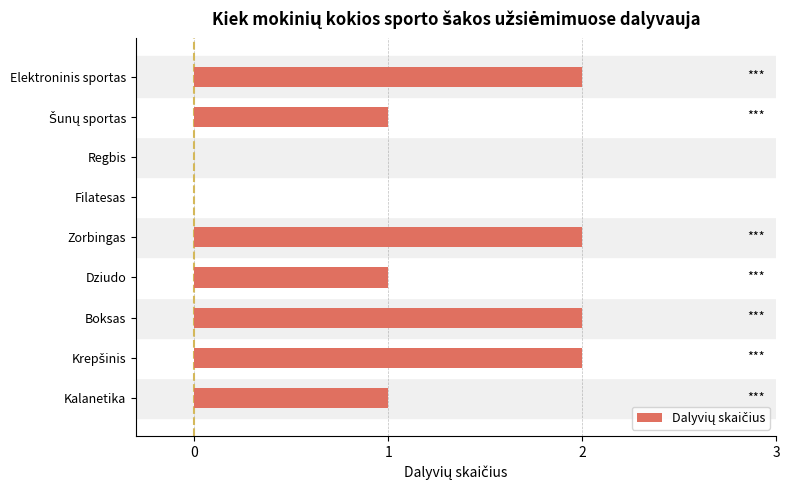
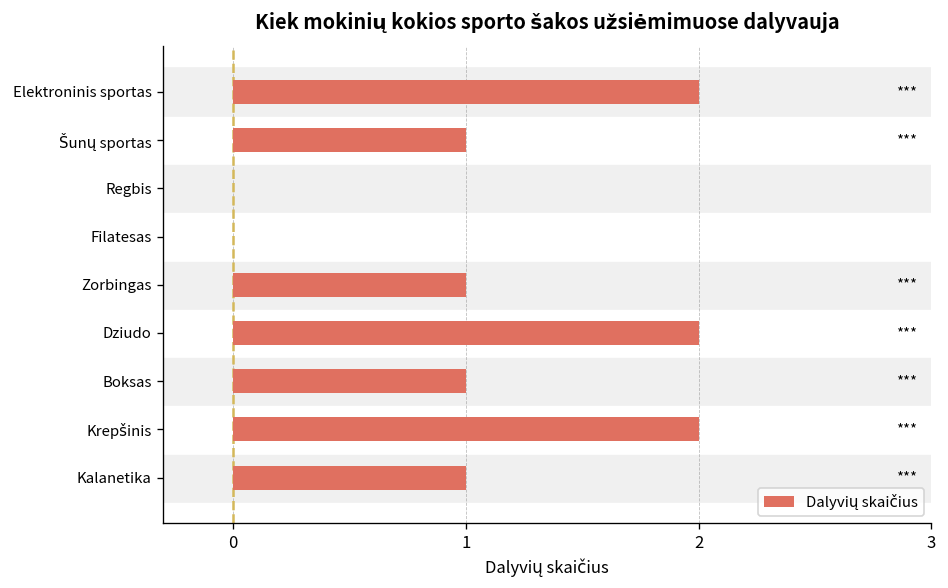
  {
    "Elektroninis sportas": 2,
    "Šunų sportas": 1,
    "Regbis": 0,
    "Filatesas": 0,
-   "Zorbingas": 2,
-   "Dziudo": 1,
-   "Boksas": 2,
+   "Zorbingas": 1,
+   "Dziudo": 2,
+   "Boksas": 1,
    "Krepšinis": 2,
    "Kalanetika": 1
  }
